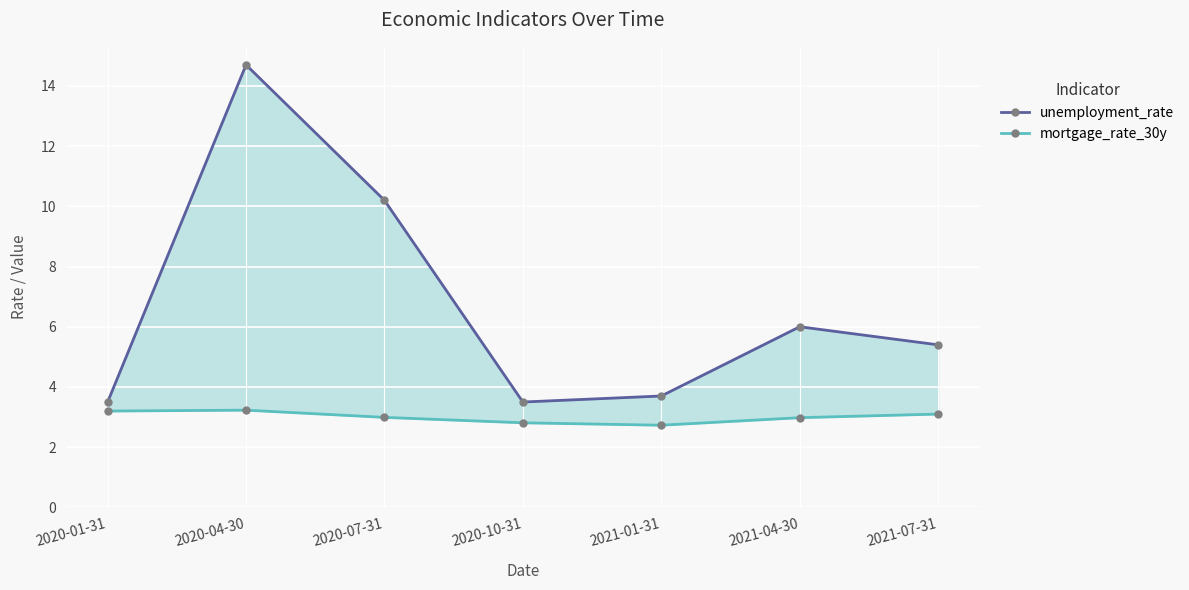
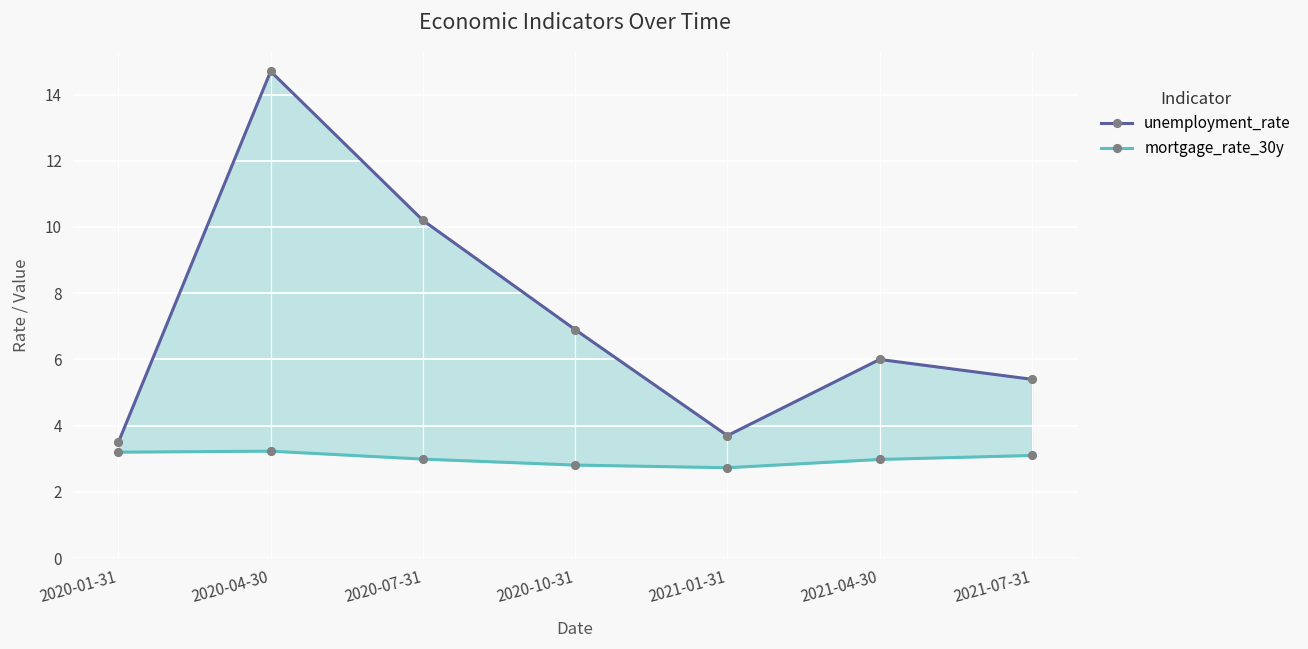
  {
    "unemployment_rate": {
      "2020-01-31": 3.5,
      "2020-04-30": 14.7,
      "2020-07-31": 10.2,
-     "2020-10-31": 3.5,
+     "2020-10-31": 6.9,
      "2021-01-31": 3.7,
      "2021-04-30": 6.0,
      "2021-07-31": 5.4
    },
    "mortgage_rate_30y": {
      "2020-01-31": 3.2,
      "2020-04-30": 3.2,
      "2020-07-31": 3.0,
      "2020-10-31": 2.8,
      "2021-01-31": 2.7,
      "2021-04-30": 3.0,
      "2021-07-31": 3.1
    }
  }
